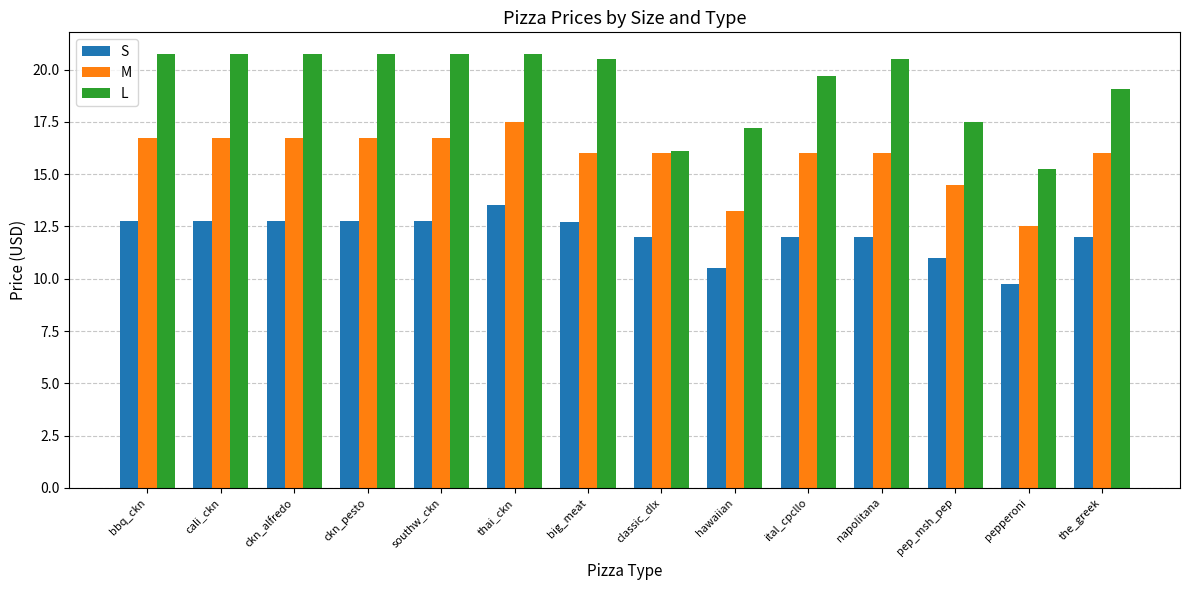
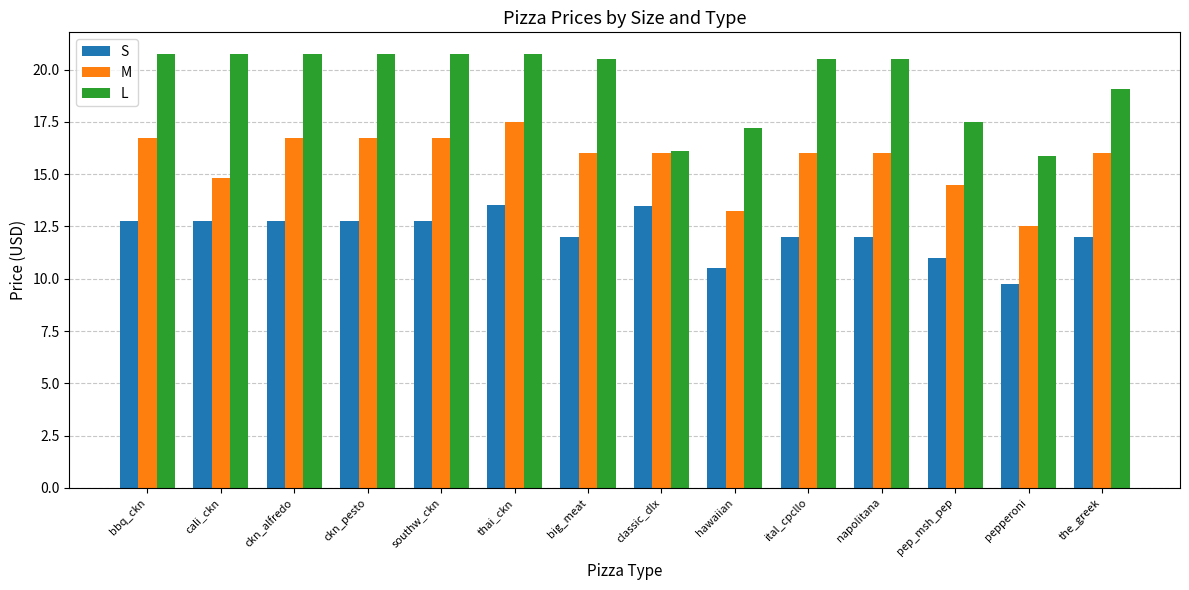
  {
    "S": {
      "bbq_ckn": 12.8,
      "cali_ckn": 12.8,
      "ckn_alfredo": 12.8,
      "ckn_pesto": 12.8,
      "southw_ckn": 12.8,
      "thai_ckn": 13.5,
-     "big_meat": 12.7,
-     "classic_dlx": 12.0,
+     "big_meat": 12.0,
+     "classic_dlx": 13.5,
      "hawaiian": 10.5,
      "ital_cpcllo": 12.0,
      "napolitana": 12.0,
      "pep_msh_pep": 11.0,
      "pepperoni": 9.8,
      "the_greek": 12.0
    },
    "M": {
      "bbq_ckn": 16.8,
-     "cali_ckn": 16.8,
+     "cali_ckn": 14.8,
      "ckn_alfredo": 16.8,
      "ckn_pesto": 16.8,
      "southw_ckn": 16.8,
      "thai_ckn": 17.5,
      "big_meat": 16.0,
      "classic_dlx": 16.0,
      "hawaiian": 13.3,
      "ital_cpcllo": 16.0,
      "napolitana": 16.0,
      "pep_msh_pep": 14.5,
      "pepperoni": 12.5,
      "the_greek": 16.0
    },
    "L": {
      "bbq_ckn": 20.8,
      "cali_ckn": 20.8,
      "ckn_alfredo": 20.8,
      "ckn_pesto": 20.8,
      "southw_ckn": 20.8,
      "thai_ckn": 20.8,
      "big_meat": 20.5,
      "classic_dlx": 16.1,
      "hawaiian": 17.2,
-     "ital_cpcllo": 19.7,
+     "ital_cpcllo": 20.5,
      "napolitana": 20.5,
      "pep_msh_pep": 17.5,
-     "pepperoni": 15.3,
+     "pepperoni": 15.9,
      "the_greek": 19.1
    }
  }
